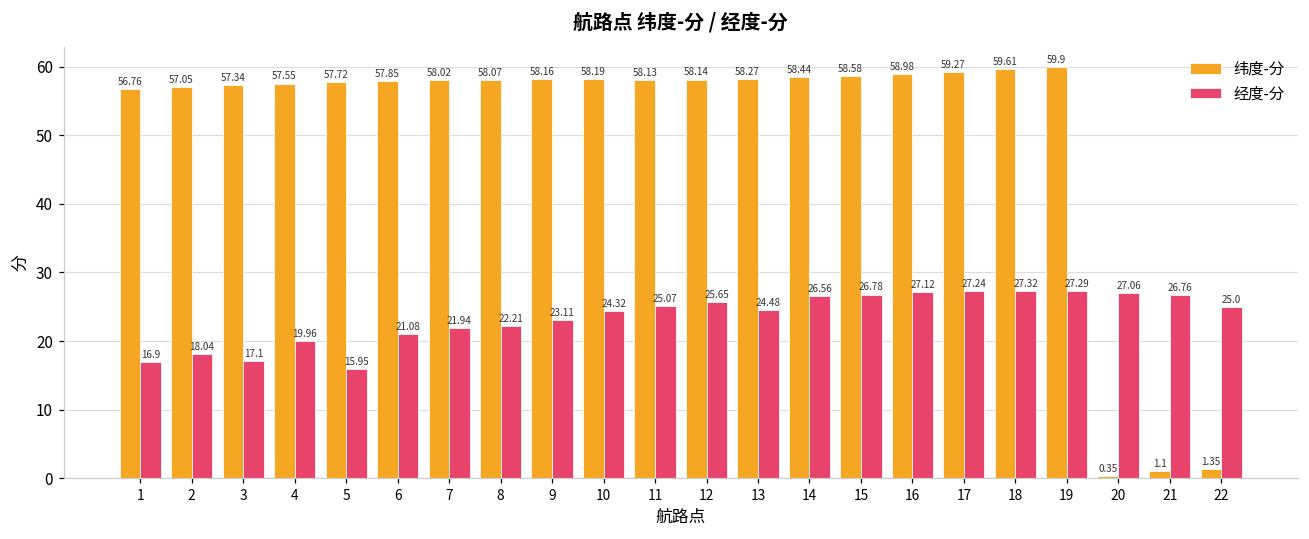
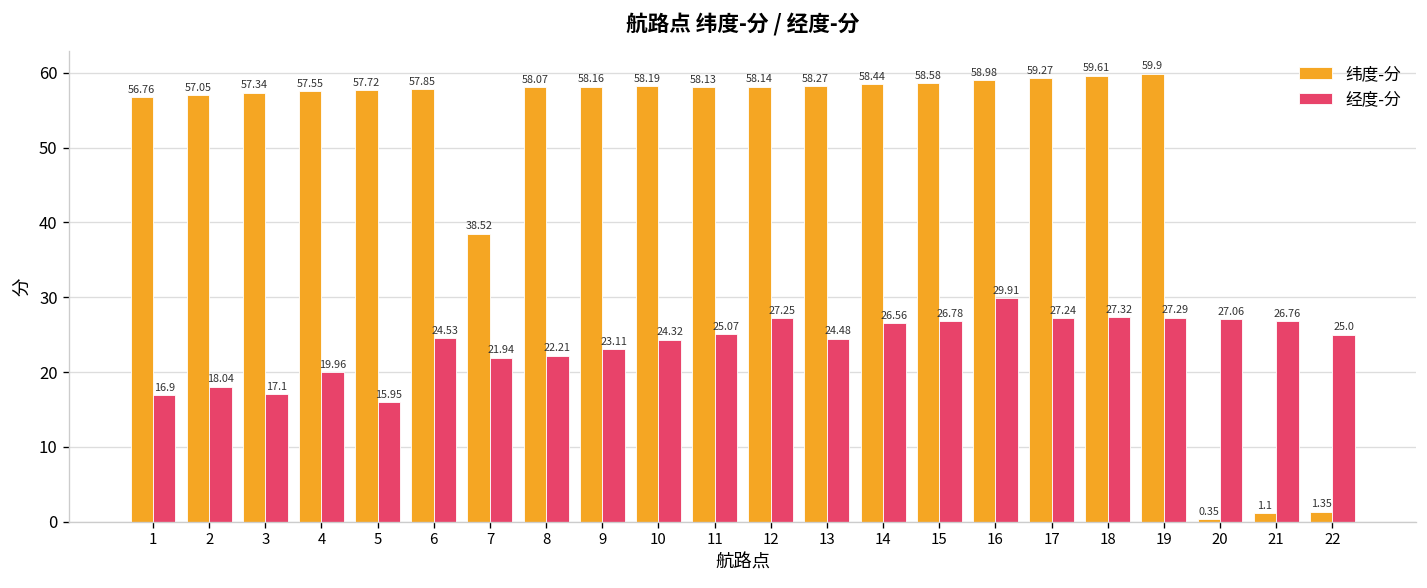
  {
    "纬度-分": {
      "1": 56.76,
      "2": 57.05,
      "3": 57.34,
      "4": 57.55,
      "5": 57.72,
      "6": 57.85,
-     "7": 58.02,
+     "7": 38.52,
      "8": 58.07,
      "9": 58.16,
      "10": 58.19,
      "11": 58.13,
      "12": 58.14,
      "13": 58.27,
      "14": 58.44,
      "15": 58.58,
      "16": 58.98,
      "17": 59.27,
      "18": 59.61,
      "19": 59.9,
      "20": 0.35,
      "21": 1.1,
      "22": 1.35
    },
    "经度-分": {
      "1": 16.9,
      "2": 18.04,
      "3": 17.1,
      "4": 19.96,
      "5": 15.95,
-     "6": 21.08,
+     "6": 24.53,
      "7": 21.94,
      "8": 22.21,
      "9": 23.11,
      "10": 24.32,
      "11": 25.07,
-     "12": 25.65,
+     "12": 27.25,
      "13": 24.48,
      "14": 26.56,
      "15": 26.78,
-     "16": 27.12,
+     "16": 29.91,
      "17": 27.24,
      "18": 27.32,
      "19": 27.29,
      "20": 27.06,
      "21": 26.76,
      "22": 25.0
    }
  }
